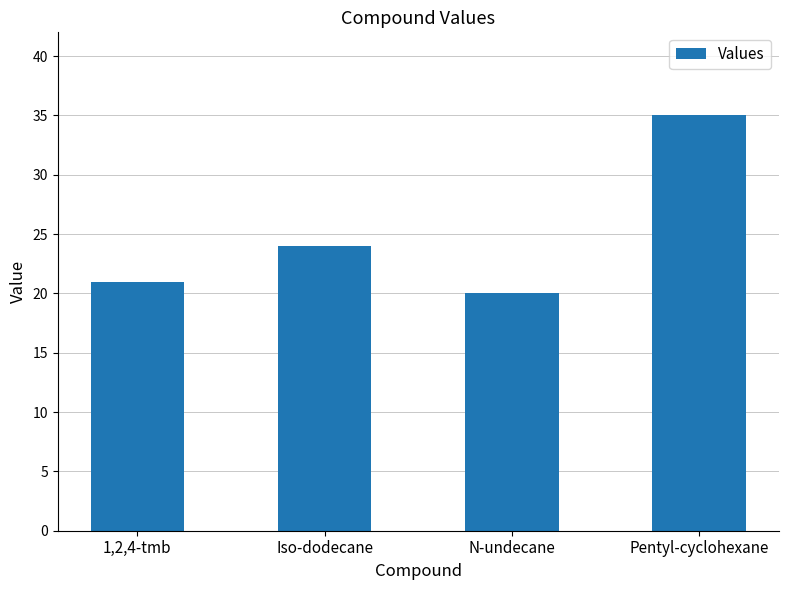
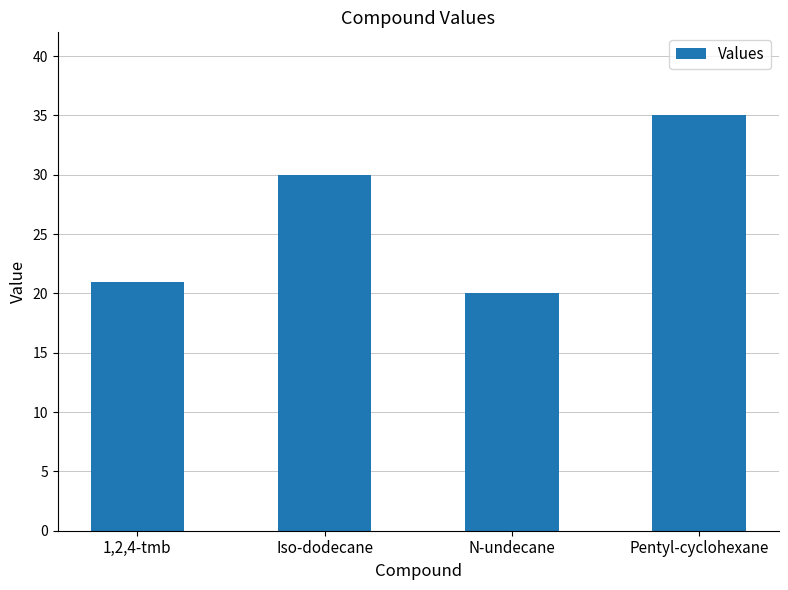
  {
    "1,2,4-tmb": 21,
-   "Iso-dodecane": 24,
+   "Iso-dodecane": 30,
    "N-undecane": 20,
    "Pentyl-cyclohexane": 35
  }
